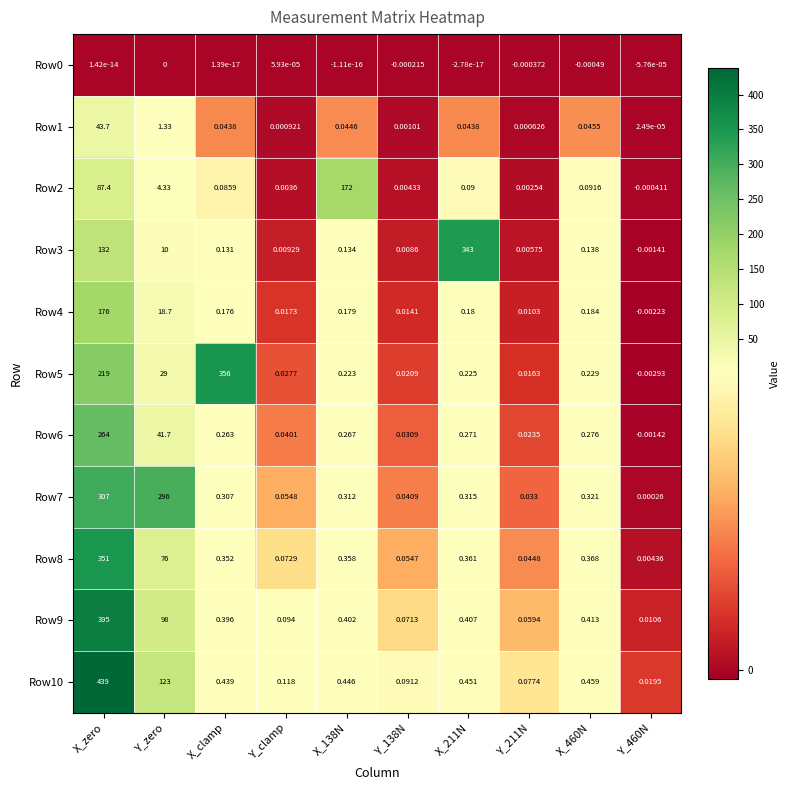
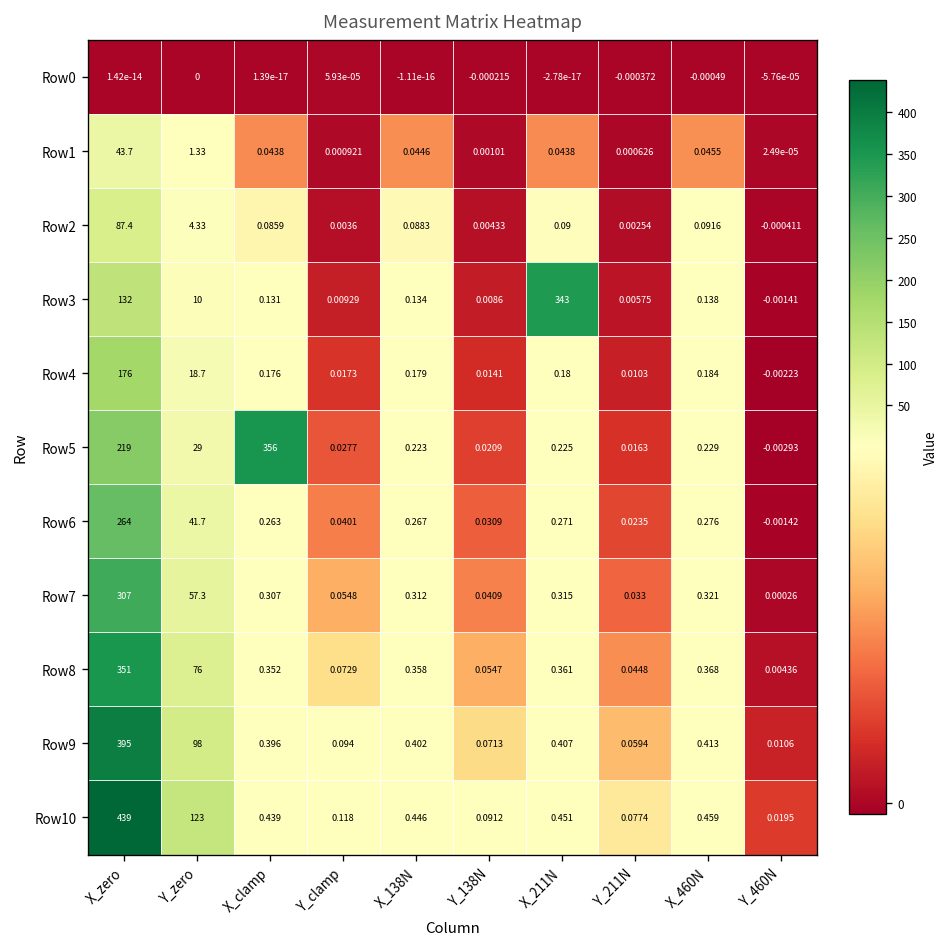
  {
    "Row0": {
      "X_zero": "1.42e-14",
      "Y_zero": "0",
      "X_clamp": "1.39e-17",
      "Y_clamp": "5.93e-05",
      "X_138N": "-1.11e-16",
      "Y_138N": "-0.000215",
      "X_211N": "-2.78e-17",
      "Y_211N": "-0.000372",
      "X_460N": "-0.00049",
      "Y_460N": "-5.76e-05"
    },
    "Row1": {
      "X_zero": "43.7",
      "Y_zero": "1.33",
      "X_clamp": "0.0438",
      "Y_clamp": "0.000921",
      "X_138N": "0.0446",
      "Y_138N": "0.00101",
      "X_211N": "0.0438",
      "Y_211N": "0.000626",
      "X_460N": "0.0455",
      "Y_460N": "2.49e-05"
    },
    "Row2": {
      "X_zero": "87.4",
      "Y_zero": "4.33",
      "X_clamp": "0.0859",
      "Y_clamp": "0.0036",
-     "X_138N": "172",
+     "X_138N": "0.0883",
      "Y_138N": "0.00433",
      "X_211N": "0.09",
      "Y_211N": "0.00254",
      "X_460N": "0.0916",
      "Y_460N": "-0.000411"
    },
    "Row3": {
      "X_zero": "132",
      "Y_zero": "10",
      "X_clamp": "0.131",
      "Y_clamp": "0.00929",
      "X_138N": "0.134",
      "Y_138N": "0.0086",
      "X_211N": "343",
      "Y_211N": "0.00575",
      "X_460N": "0.138",
      "Y_460N": "-0.00141"
    },
    "Row4": {
      "X_zero": "176",
      "Y_zero": "18.7",
      "X_clamp": "0.176",
      "Y_clamp": "0.0173",
      "X_138N": "0.179",
      "Y_138N": "0.0141",
      "X_211N": "0.18",
      "Y_211N": "0.0103",
      "X_460N": "0.184",
      "Y_460N": "-0.00223"
    },
    "Row5": {
      "X_zero": "219",
      "Y_zero": "29",
      "X_clamp": "356",
      "Y_clamp": "0.0277",
      "X_138N": "0.223",
      "Y_138N": "0.0209",
      "X_211N": "0.225",
      "Y_211N": "0.0163",
      "X_460N": "0.229",
      "Y_460N": "-0.00293"
    },
    "Row6": {
      "X_zero": "264",
      "Y_zero": "41.7",
      "X_clamp": "0.263",
      "Y_clamp": "0.0401",
      "X_138N": "0.267",
      "Y_138N": "0.0309",
      "X_211N": "0.271",
      "Y_211N": "0.0235",
      "X_460N": "0.276",
      "Y_460N": "-0.00142"
    },
    "Row7": {
      "X_zero": "307",
-     "Y_zero": "296",
+     "Y_zero": "57.3",
      "X_clamp": "0.307",
      "Y_clamp": "0.0548",
      "X_138N": "0.312",
      "Y_138N": "0.0409",
      "X_211N": "0.315",
      "Y_211N": "0.033",
      "X_460N": "0.321",
      "Y_460N": "0.00026"
    },
    "Row8": {
      "X_zero": "351",
      "Y_zero": "76",
      "X_clamp": "0.352",
      "Y_clamp": "0.0729",
      "X_138N": "0.358",
      "Y_138N": "0.0547",
      "X_211N": "0.361",
      "Y_211N": "0.0448",
      "X_460N": "0.368",
      "Y_460N": "0.00436"
    },
    "Row9": {
      "X_zero": "395",
      "Y_zero": "98",
      "X_clamp": "0.396",
      "Y_clamp": "0.094",
      "X_138N": "0.402",
      "Y_138N": "0.0713",
      "X_211N": "0.407",
      "Y_211N": "0.0594",
      "X_460N": "0.413",
      "Y_460N": "0.0106"
    },
    "Row10": {
      "X_zero": "439",
      "Y_zero": "123",
      "X_clamp": "0.439",
      "Y_clamp": "0.118",
      "X_138N": "0.446",
      "Y_138N": "0.0912",
      "X_211N": "0.451",
      "Y_211N": "0.0774",
      "X_460N": "0.459",
      "Y_460N": "0.0195"
    }
  }
